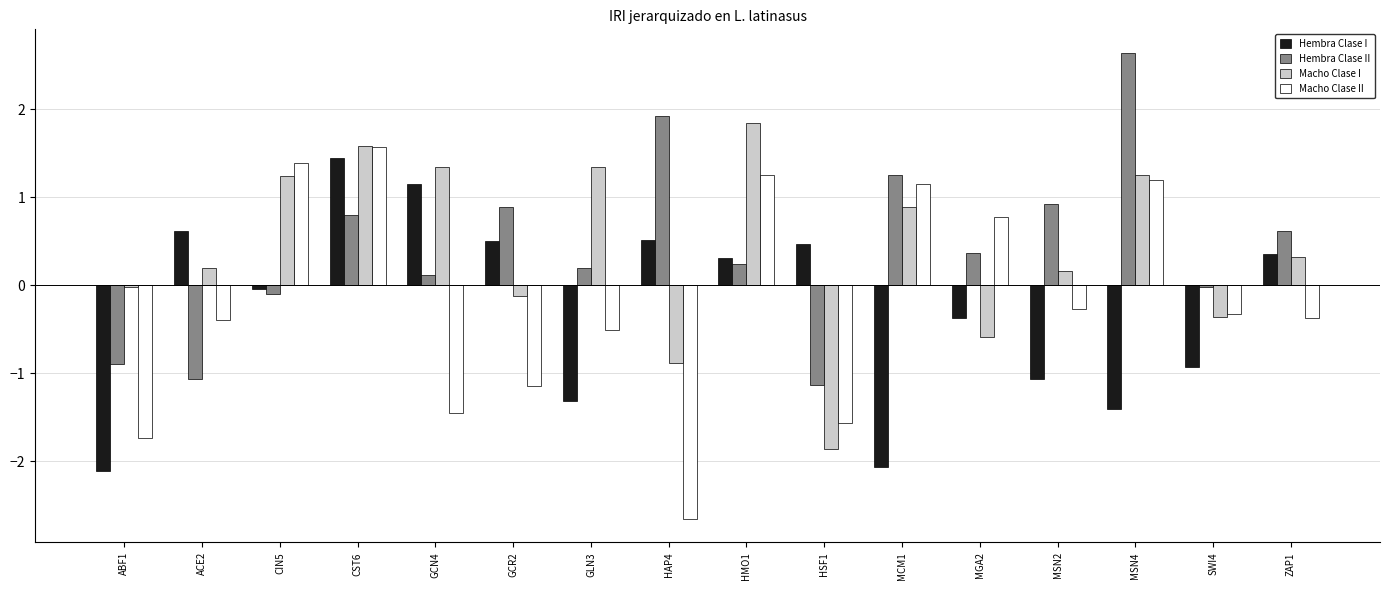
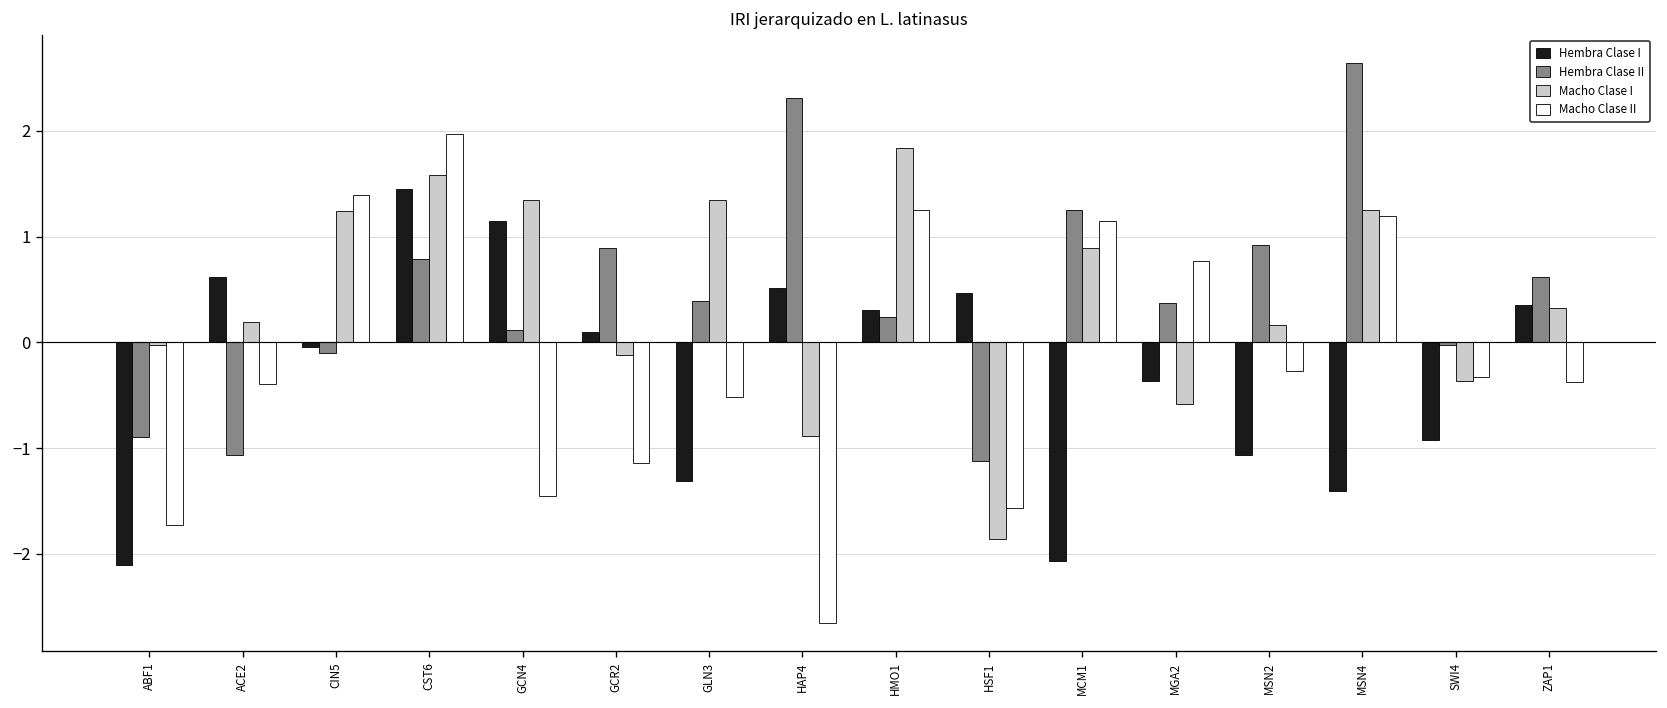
  {
    "Hembra Clase I": {
      "ABF1": -2.1,
      "ACE2": 0.6,
      "CIN5": 0.0,
      "CST6": 1.5,
      "GCN4": 1.1,
-     "GCR2": 0.5,
+     "GCR2": 0.1,
      "GLN3": -1.3,
      "HAP4": 0.5,
      "HMO1": 0.3,
      "HSF1": 0.5,
      "MCM1": -2.1,
      "MGA2": -0.4,
      "MSN2": -1.1,
      "MSN4": -1.4,
      "SWI4": -0.9,
      "ZAP1": 0.4
    },
    "Hembra Clase II": {
      "ABF1": -0.9,
      "ACE2": -1.1,
      "CIN5": -0.1,
      "CST6": 0.8,
      "GCN4": 0.1,
      "GCR2": 0.9,
-     "GLN3": 0.2,
-     "HAP4": 1.9,
+     "GLN3": 0.4,
+     "HAP4": 2.3,
      "HMO1": 0.2,
      "HSF1": -1.1,
      "MCM1": 1.3,
      "MGA2": 0.4,
      "MSN2": 0.9,
      "MSN4": 2.6,
      "ZAP1": 0.6
    },
    "Macho Clase I": {
      "ACE2": 0.2,
      "CIN5": 1.2,
      "CST6": 1.6,
      "GCN4": 1.3,
      "GCR2": -0.1,
      "GLN3": 1.3,
      "HAP4": -0.9,
      "HMO1": 1.8,
      "HSF1": -1.9,
      "MCM1": 0.9,
      "MGA2": -0.6,
      "MSN2": 0.2,
      "MSN4": 1.2,
      "SWI4": -0.4,
      "ZAP1": 0.3
    },
    "Macho Clase II": {
      "ABF1": -1.7,
      "ACE2": -0.4,
      "CIN5": 1.4,
-     "CST6": 1.6,
+     "CST6": 2.0,
      "GCN4": -1.5,
      "GCR2": -1.1,
      "GLN3": -0.5,
      "HAP4": -2.7,
      "HMO1": 1.2,
      "HSF1": -1.6,
      "MCM1": 1.2,
      "MGA2": 0.8,
      "MSN2": -0.3,
      "MSN4": 1.2,
      "SWI4": -0.3,
      "ZAP1": -0.4
    }
  }
